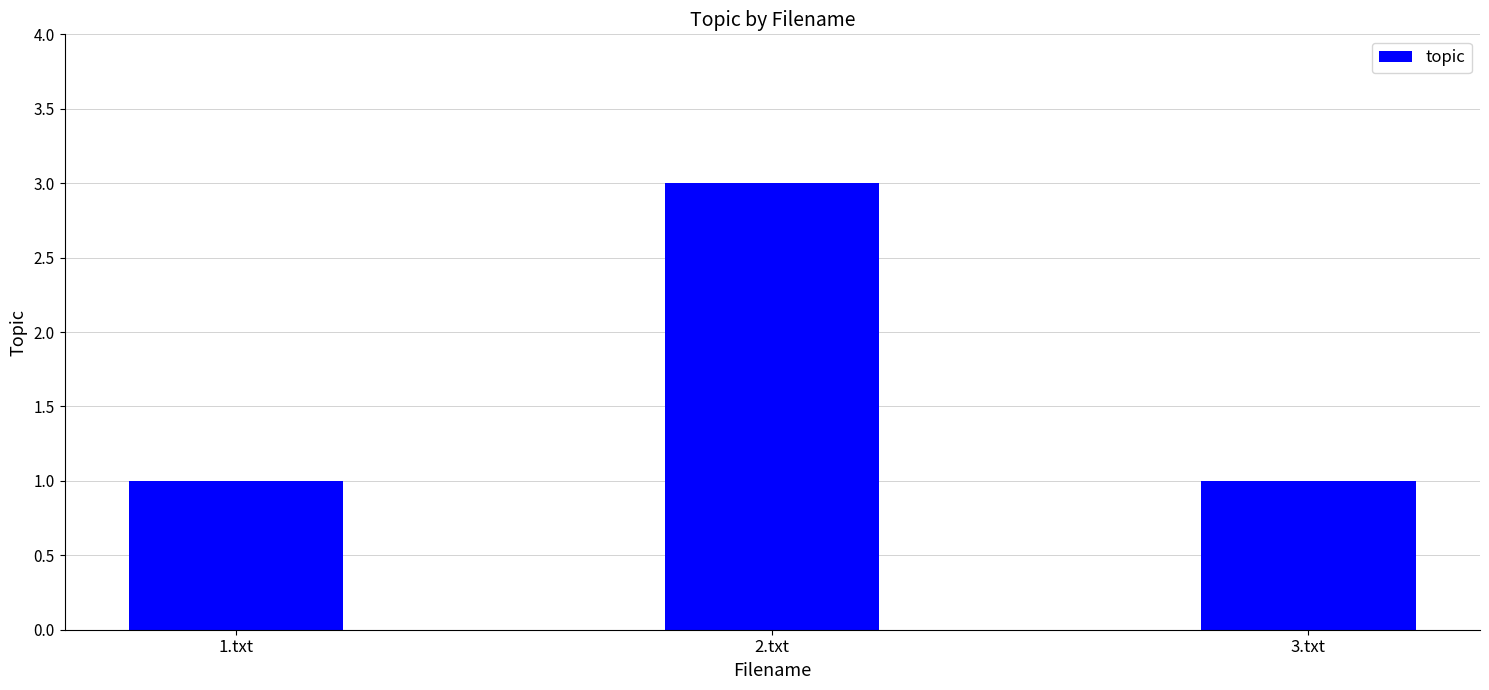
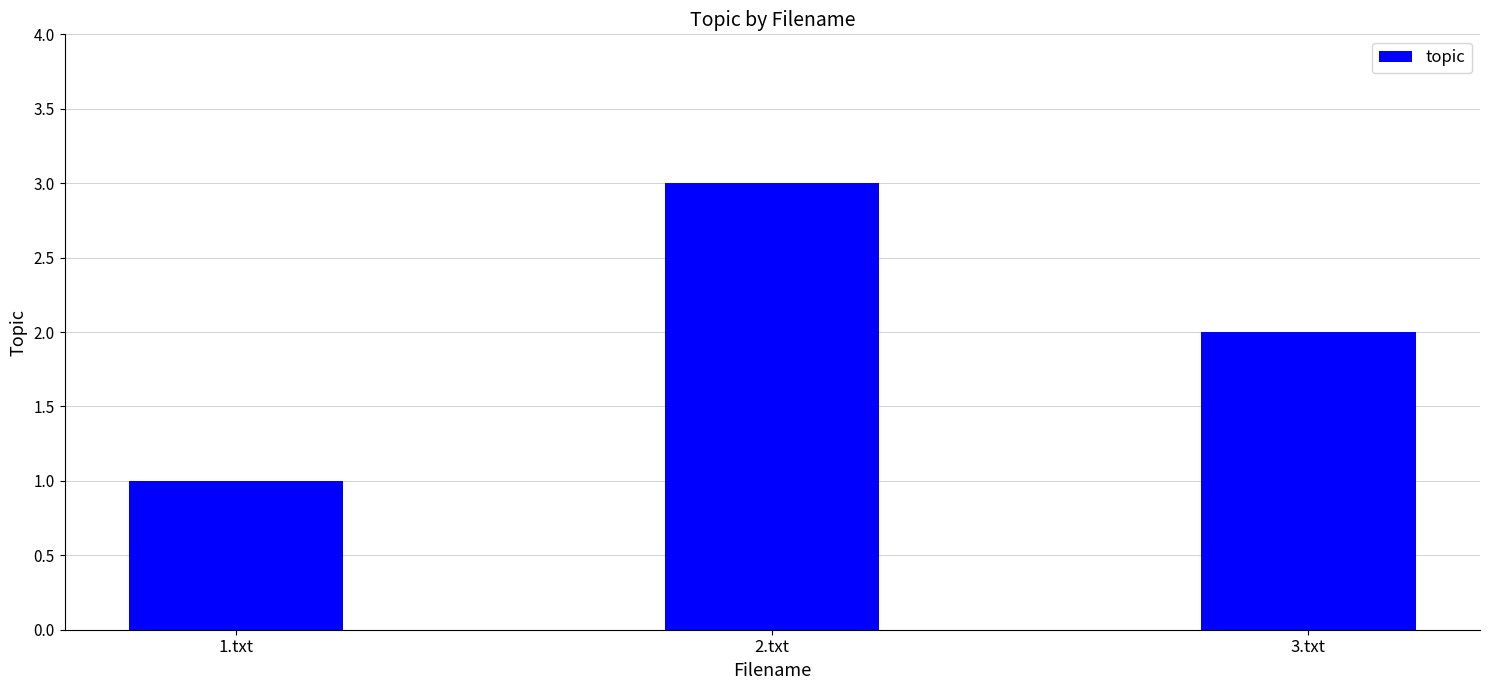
  {
    "1.txt": 1,
    "2.txt": 3,
-   "3.txt": 1
+   "3.txt": 2
  }
